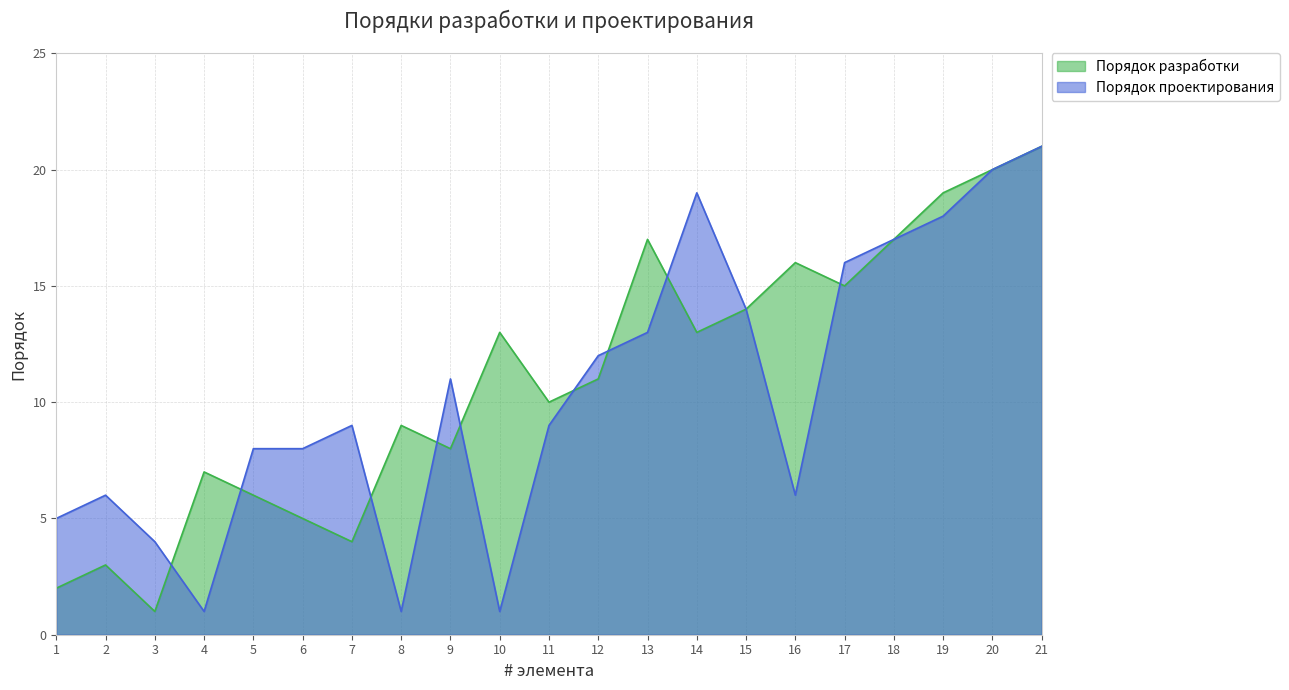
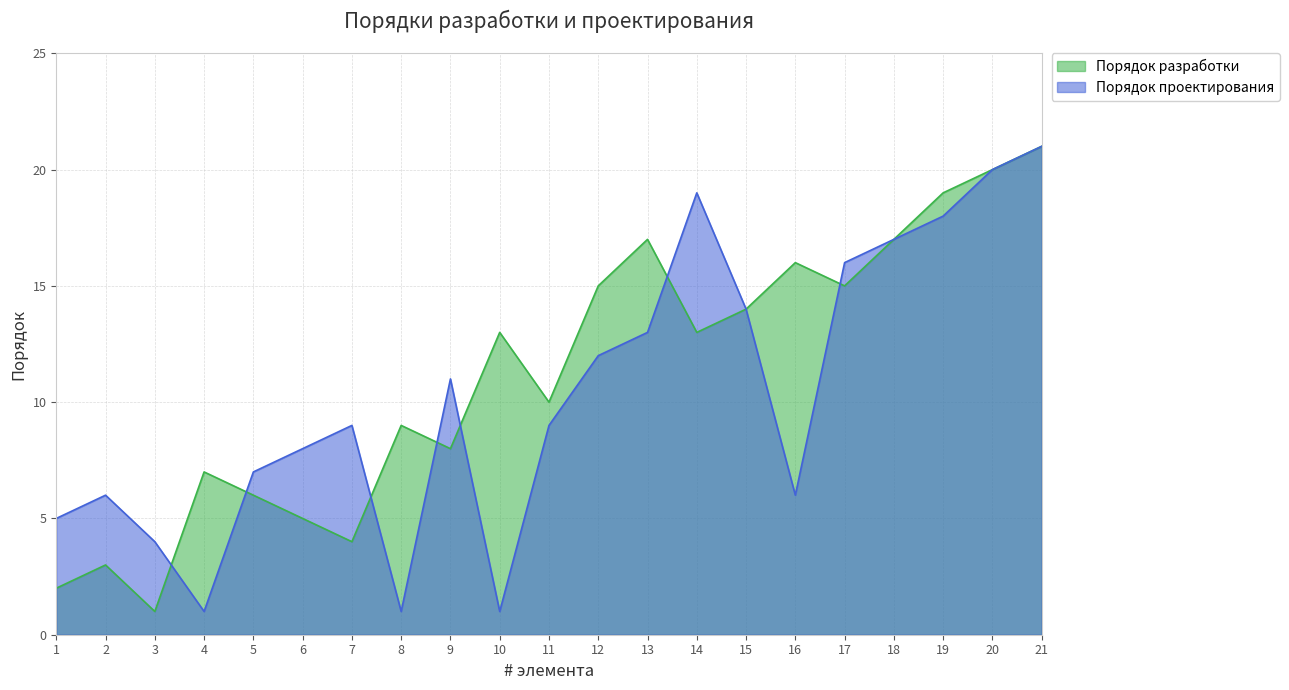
  {
    "Порядок разработки": {
      "1": 2,
      "2": 3,
      "3": 1,
      "4": 7,
      "5": 6,
      "6": 5,
      "7": 4,
      "8": 9,
      "9": 8,
      "10": 13,
      "11": 10,
-     "12": 11,
+     "12": 15,
      "13": 17,
      "14": 13,
      "16": 16,
      "17": 15,
      "19": 19
    },
    "Порядок проектирования": {
      "1": 5,
      "2": 6,
      "3": 4,
      "4": 1,
-     "5": 8,
+     "5": 7,
      "6": 8,
      "7": 9,
      "8": 1,
      "9": 11,
      "10": 1,
      "11": 9,
      "12": 12,
      "13": 13,
      "14": 19,
      "16": 6,
      "17": 16,
      "19": 18
    }
  }
